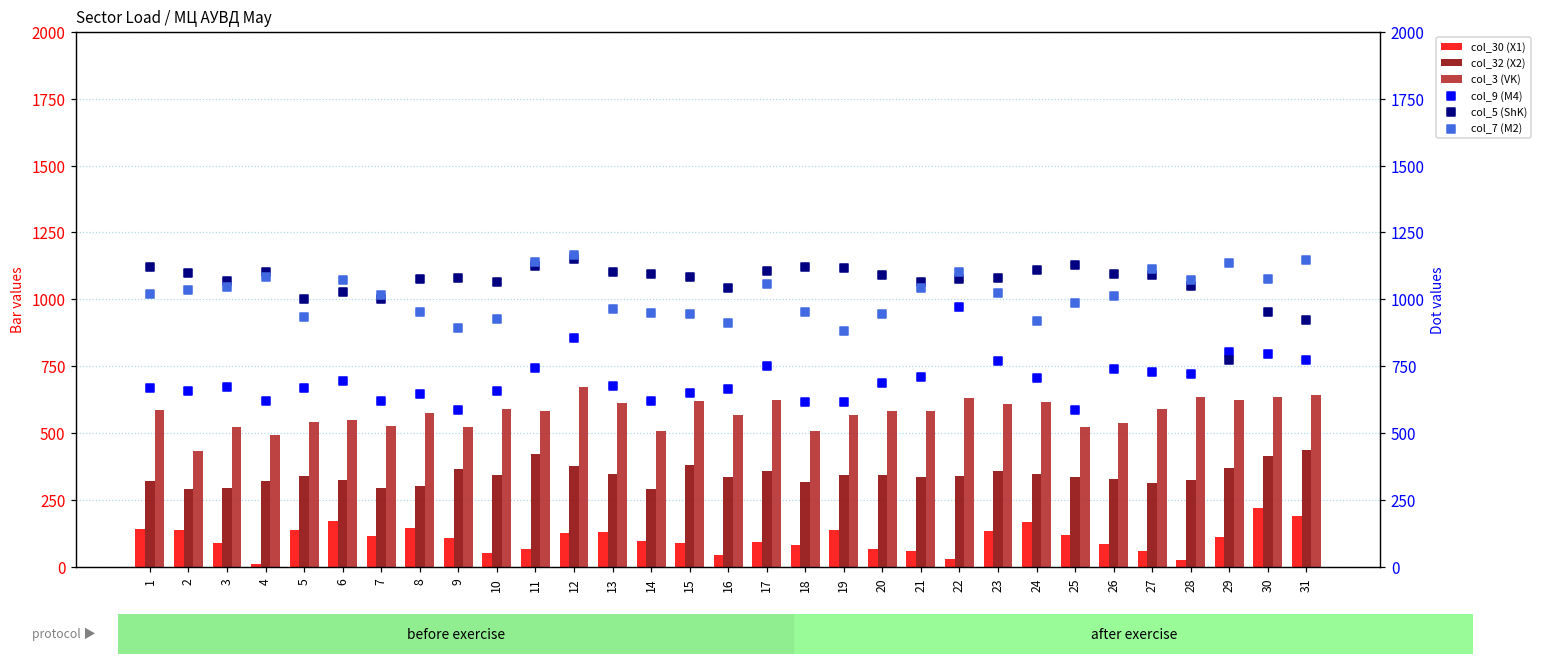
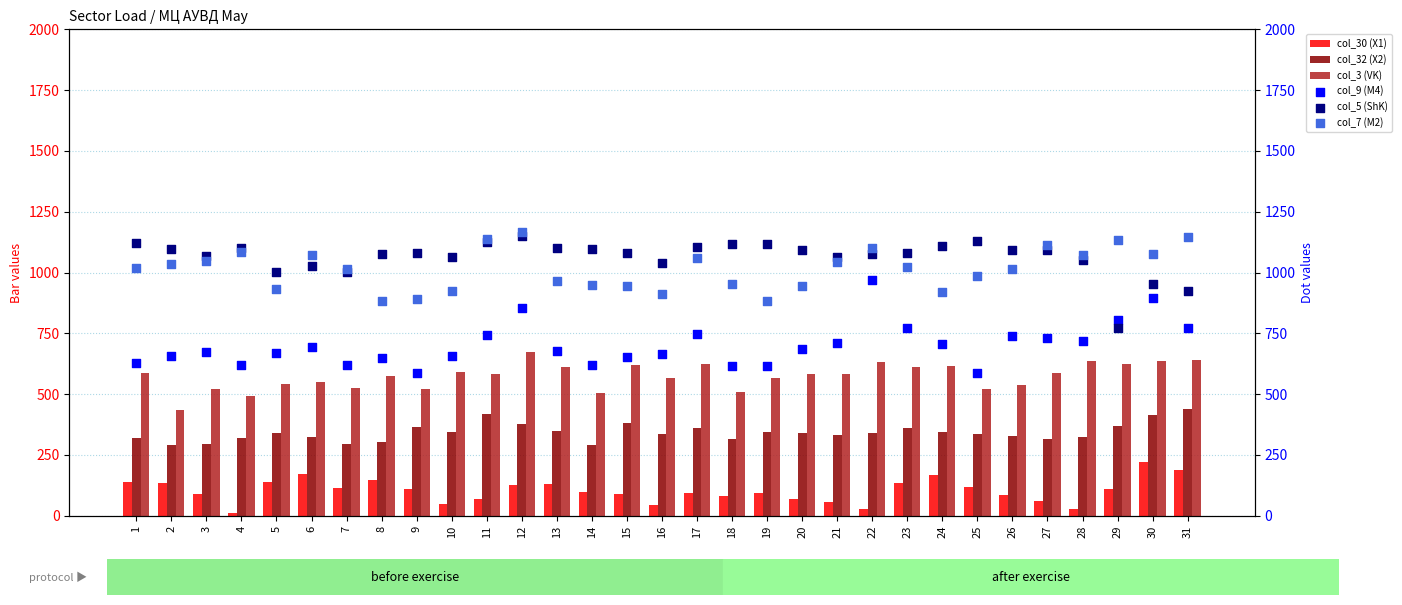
  {
    "col_30 (X1)": {
      "1": 140,
      "2": 140,
      "3": 90,
      "4": 10,
      "5": 140,
      "6": 170,
      "7": 110,
      "8": 150,
      "9": 110,
      "10": 50,
      "11": 70,
      "12": 130,
      "13": 130,
      "14": 100,
      "15": 90,
      "16": 40,
      "17": 90,
      "18": 80,
-     "19": 140,
+     "19": 90,
      "20": 70,
      "21": 60,
      "22": 30,
      "23": 140,
      "24": 170,
      "25": 120,
      "26": 90,
      "27": 60,
      "28": 30,
      "29": 110,
      "30": 220,
      "31": 190
    },
    "col_32 (X2)": {
      "1": 320,
      "2": 290,
      "3": 300,
      "4": 320,
      "5": 340,
      "6": 320,
      "7": 290,
      "8": 300,
      "9": 370,
      "10": 340,
      "11": 420,
      "12": 380,
      "13": 350,
      "14": 290,
      "15": 380,
      "16": 340,
      "17": 360,
      "18": 320,
      "19": 350,
      "20": 340,
      "21": 330,
      "22": 340,
      "23": 360,
      "24": 350,
      "25": 340,
      "26": 330,
      "27": 310,
      "28": 320,
      "29": 370,
      "30": 420,
      "31": 440
    },
    "col_3 (VK)": {
      "1": 590,
      "2": 430,
      "3": 520,
      "4": 490,
      "5": 540,
      "6": 550,
      "7": 530,
      "8": 580,
      "9": 520,
      "10": 590,
      "11": 580,
      "12": 670,
      "13": 610,
      "14": 510,
      "15": 620,
      "16": 570,
      "17": 620,
      "18": 510,
      "19": 570,
      "20": 580,
      "21": 580,
      "22": 630,
      "23": 610,
      "24": 620,
      "25": 520,
      "26": 540,
      "27": 590,
      "28": 640,
      "29": 630,
      "30": 640,
      "31": 640
    },
    "col_9 (M4)": {
-     "1": 670,
-     "30": 800
+     "1": 630,
+     "30": 900
    },
    "col_7 (M2)": {
-     "8": 950
+     "8": 880
    }
  }
